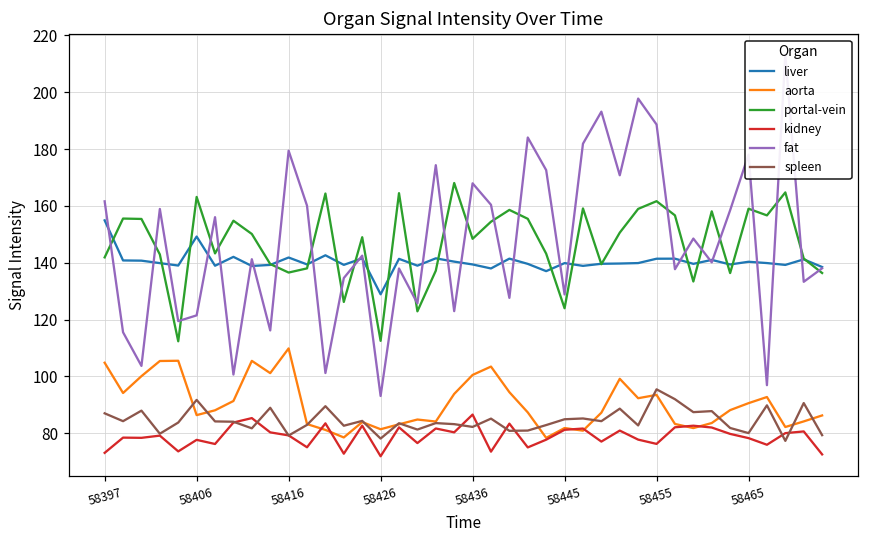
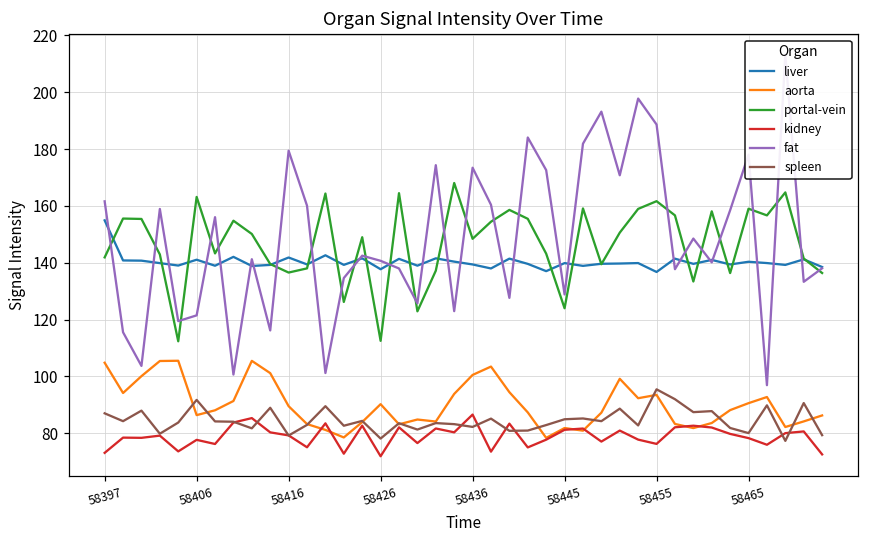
  {
    "liver": {
      "58397": 155,
-     "58406": 149,
+     "58406": 141,
      "58416": 142,
-     "58426": 129,
+     "58426": 138,
      "58436": 139,
      "58445": 140,
-     "58455": 141,
+     "58455": 137,
      "58465": 140
    },
    "aorta": {
      "58397": 105,
      "58406": 86,
-     "58416": 110,
-     "58426": 81,
+     "58416": 89,
+     "58426": 90,
      "58436": 100,
      "58455": 93,
      "58465": 91
    },
    "portal-vein": {
      "58397": 142,
      "58406": 163,
      "58416": 137,
      "58426": 112,
      "58436": 148,
      "58445": 124,
      "58455": 162,
      "58465": 159
    },
    "kidney": {
      "58397": 73,
      "58406": 78,
      "58426": 72,
      "58436": 87,
      "58455": 76,
      "58465": 78
    },
    "fat": {
      "58397": 162,
      "58406": 121,
      "58416": 179,
-     "58426": 93,
-     "58436": 168,
+     "58426": 141,
+     "58436": 173,
      "58445": 129,
      "58455": 189
    },
    "spleen": {
      "58397": 87,
      "58406": 92,
      "58426": 78,
      "58436": 82,
      "58445": 85,
      "58455": 95,
      "58465": 80
    }
  }
